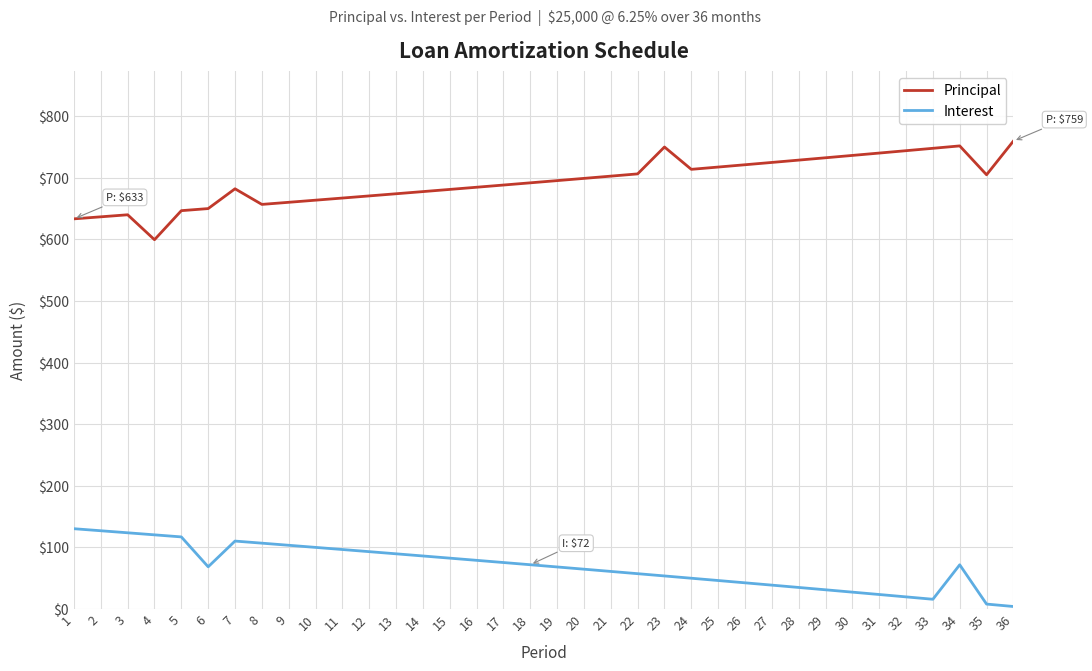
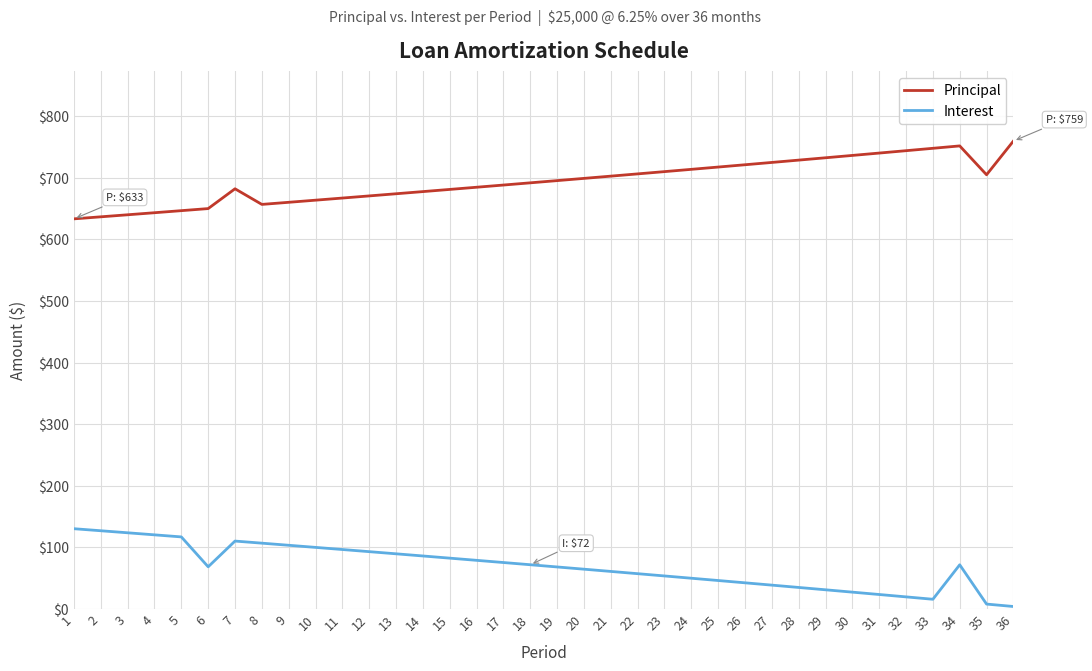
  {
    "Principal": {
-     "4": "$600",
+     "4": "$640",
      "5": "$650",
      "6": "$650",
      "7": "$680",
      "8": "$660",
      "9": "$660",
      "10": "$660",
      "11": "$670",
      "12": "$670",
      "13": "$670",
      "14": "$680",
      "15": "$680",
      "16": "$680",
      "17": "$690",
      "18": "$690",
      "19": "$700",
      "20": "$700",
      "21": "$700",
      "22": "$710",
-     "23": "$750",
+     "23": "$710",
      "24": "$710",
      "25": "$720",
      "26": "$720",
      "27": "$720",
      "28": "$730",
      "29": "$730",
      "30": "$740",
      "31": "$740",
      "32": "$740",
      "33": "$750",
      "34": "$750",
      "35": "$700"
    },
    "Interest": {
      "1": "$130",
      "2": "$130",
      "3": "$120",
      "4": "$120",
      "5": "$120",
      "6": "$70",
      "7": "$110",
      "8": "$110",
      "9": "$100",
      "10": "$100",
      "11": "$100",
      "12": "$90",
      "13": "$90",
      "14": "$90",
      "15": "$80",
      "16": "$80",
      "17": "$80",
      "20": "$60",
      "21": "$60",
      "22": "$60",
      "23": "$50",
      "24": "$50",
      "25": "$50",
      "26": "$40",
      "27": "$40",
      "28": "$30",
      "29": "$30",
      "30": "$30",
      "31": "$20",
      "32": "$20",
      "33": "$20",
      "34": "$70",
      "35": "$10",
      "36": "$0"
    }
  }
